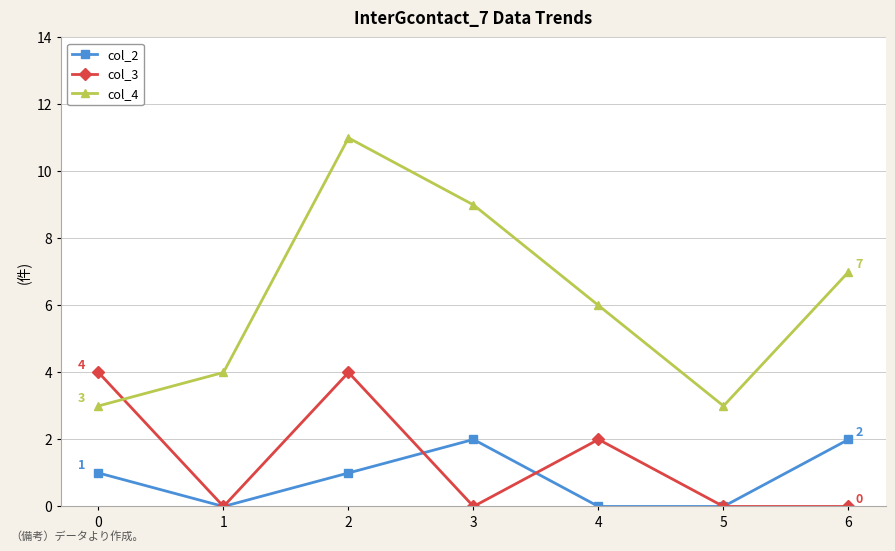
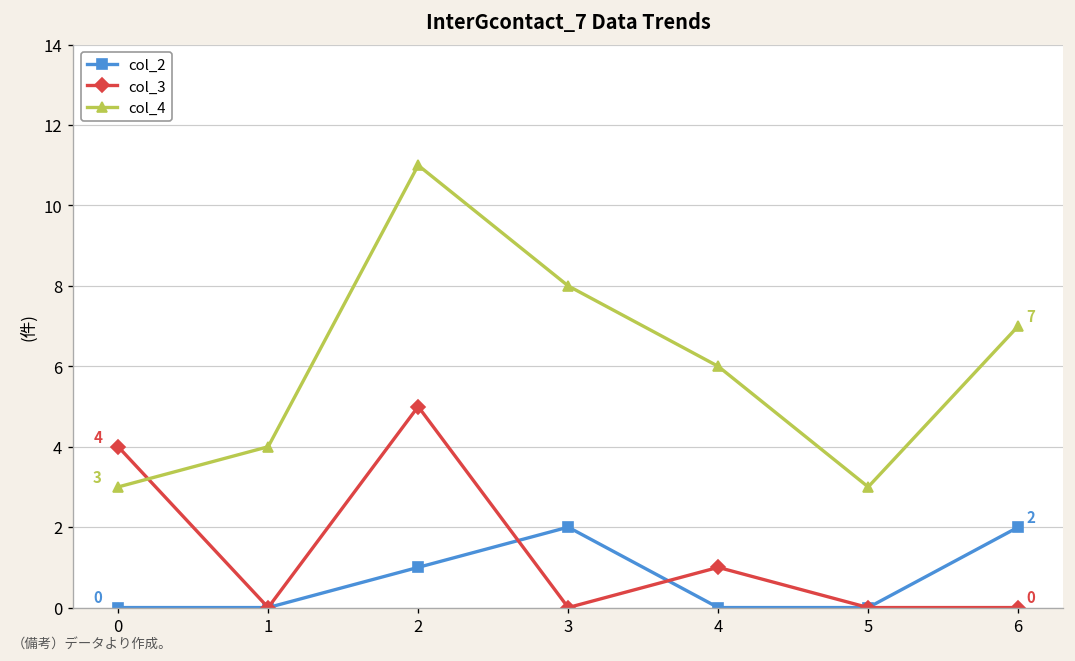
  {
    "col_2": {
-     "0": 1,
+     "0": 0,
      "6": 2
    },
    "col_3": {
-     "2": 4,
+     "2": 5,
      "3": 0,
-     "4": 2
+     "4": 1
    },
    "col_4": {
      "1": 4,
      "2": 11,
-     "3": 9,
+     "3": 8,
      "4": 6,
      "5": 3
    }
  }
